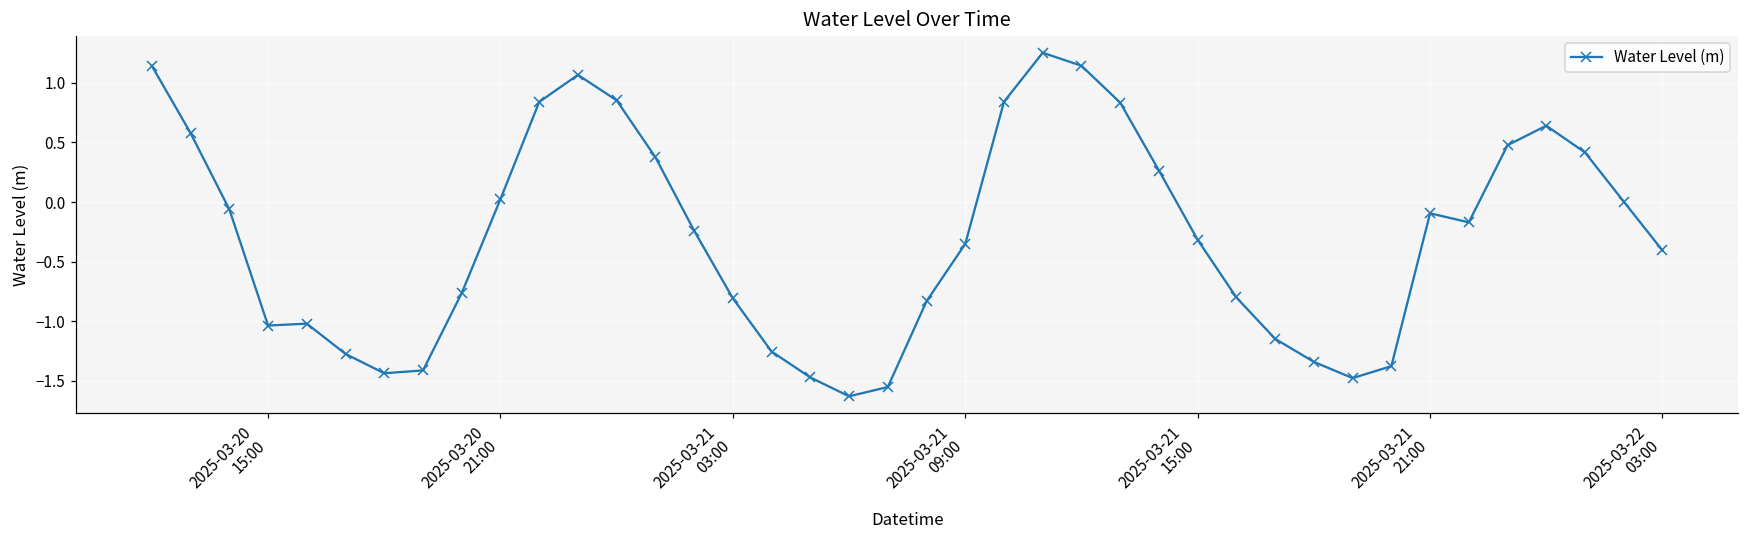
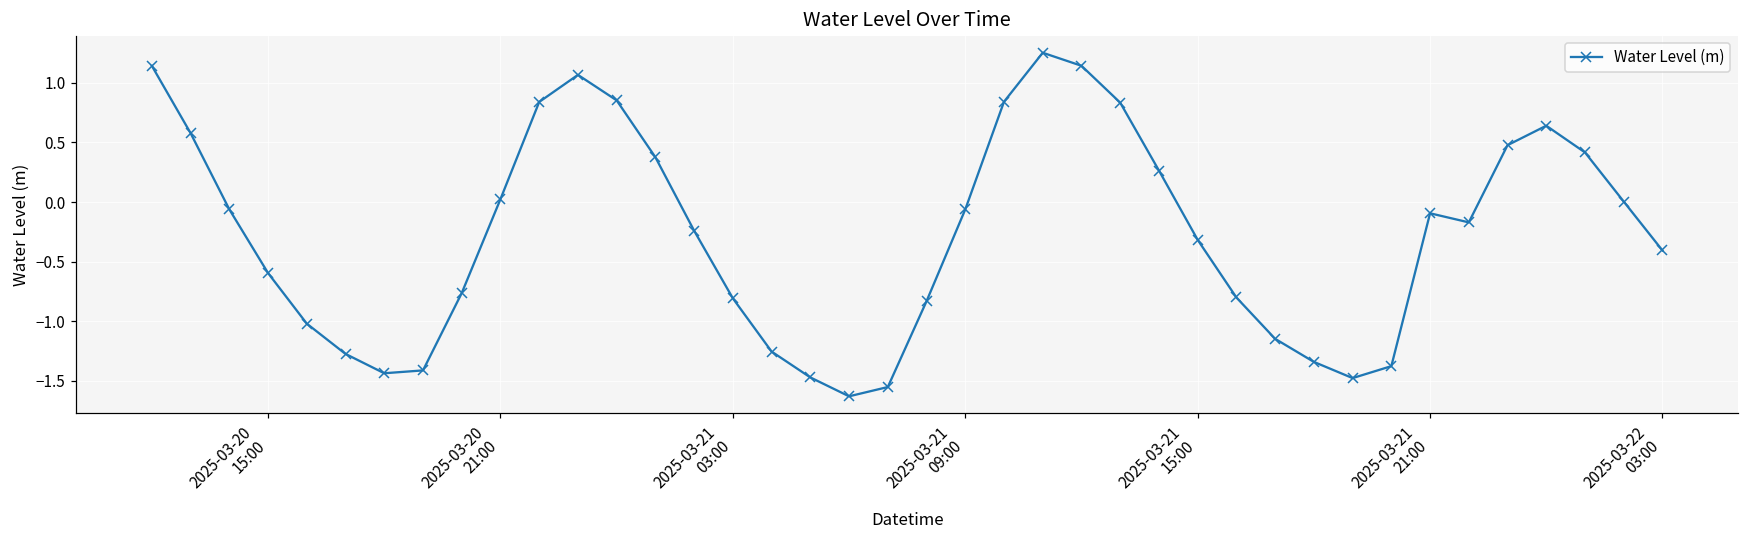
  {
-   "2025-03-20 15:00": -1.04,
+   "2025-03-20 15:00": -0.60,
    "2025-03-20 21:00": 0.03,
    "2025-03-21 03:00": -0.81,
-   "2025-03-21 09:00": -0.35,
+   "2025-03-21 09:00": -0.06,
    "2025-03-21 15:00": -0.32,
    "2025-03-21 21:00": -0.09,
    "2025-03-22 03:00": -0.41
  }
